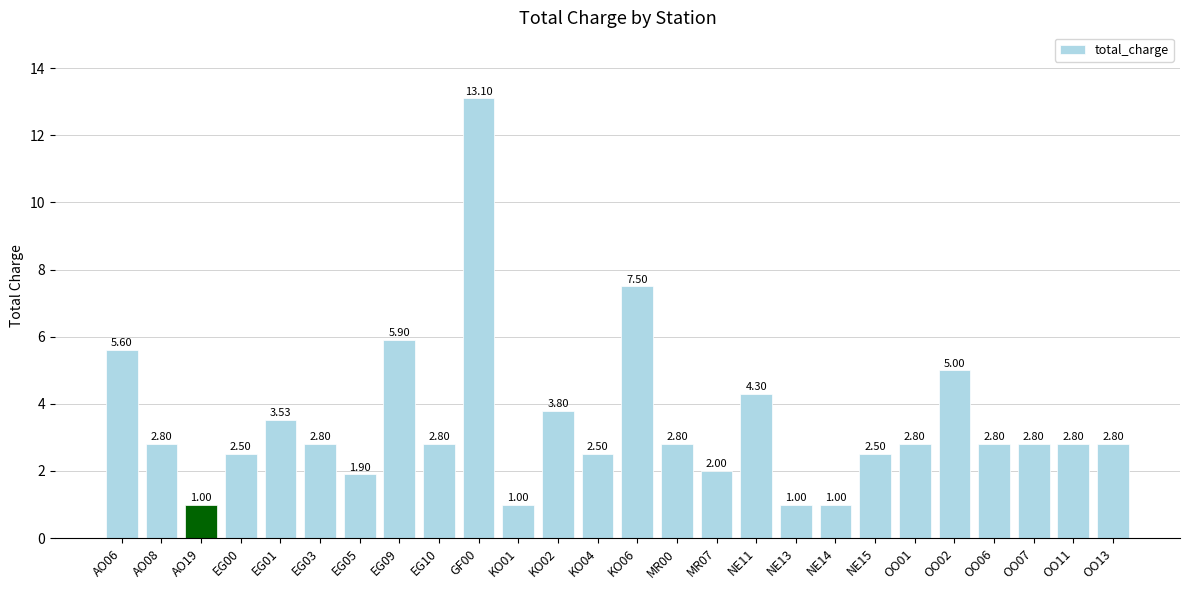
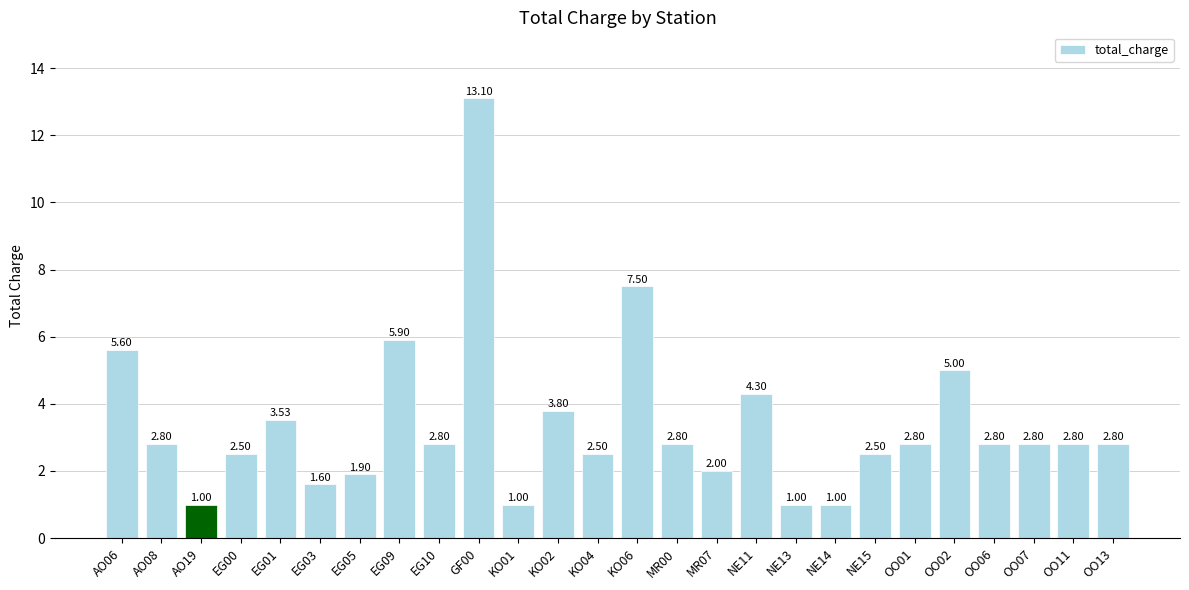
  {
    "AO06": 5.60,
    "AO08": 2.80,
    "AO19": 1.00,
    "EG00": 2.50,
    "EG01": 3.53,
-   "EG03": 2.80,
+   "EG03": 1.60,
    "EG05": 1.90,
    "EG09": 5.90,
    "EG10": 2.80,
    "GF00": 13.10,
    "KO01": 1.00,
    "KO02": 3.80,
    "KO04": 2.50,
    "KO06": 7.50,
    "MR00": 2.80,
    "MR07": 2.00,
    "NE11": 4.30,
    "NE13": 1.00,
    "NE14": 1.00,
    "NE15": 2.50,
    "OO01": 2.80,
    "OO02": 5.00,
    "OO06": 2.80,
    "OO07": 2.80,
    "OO11": 2.80,
    "OO13": 2.80
  }
